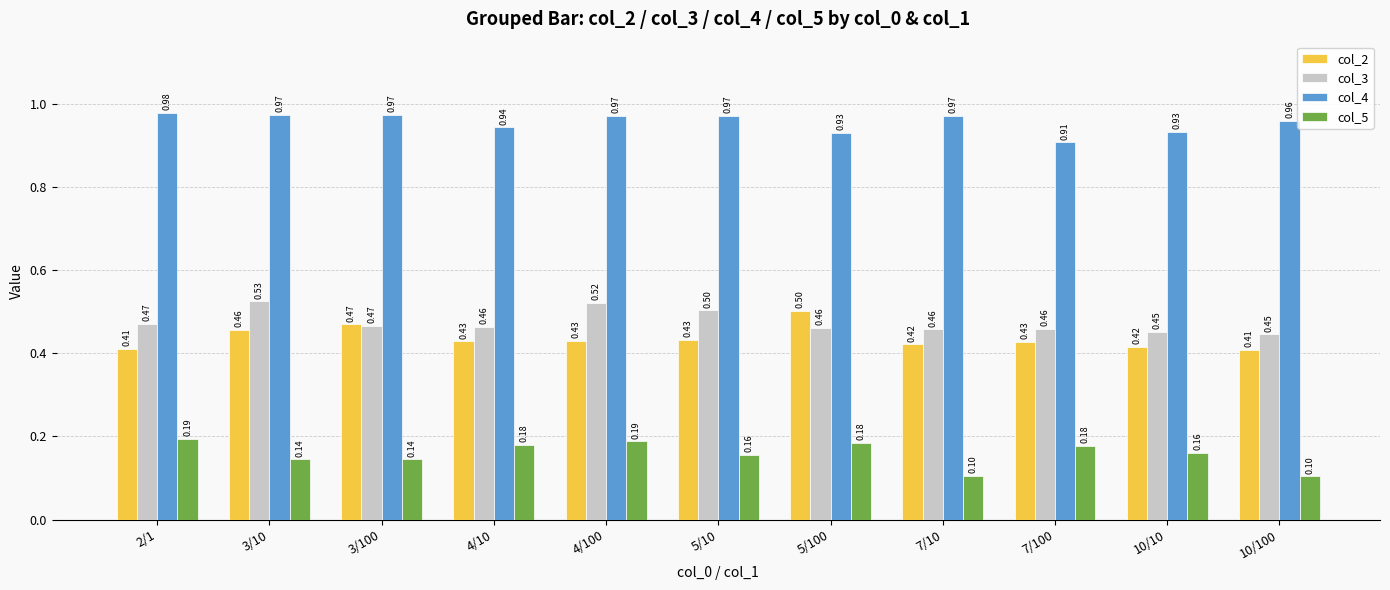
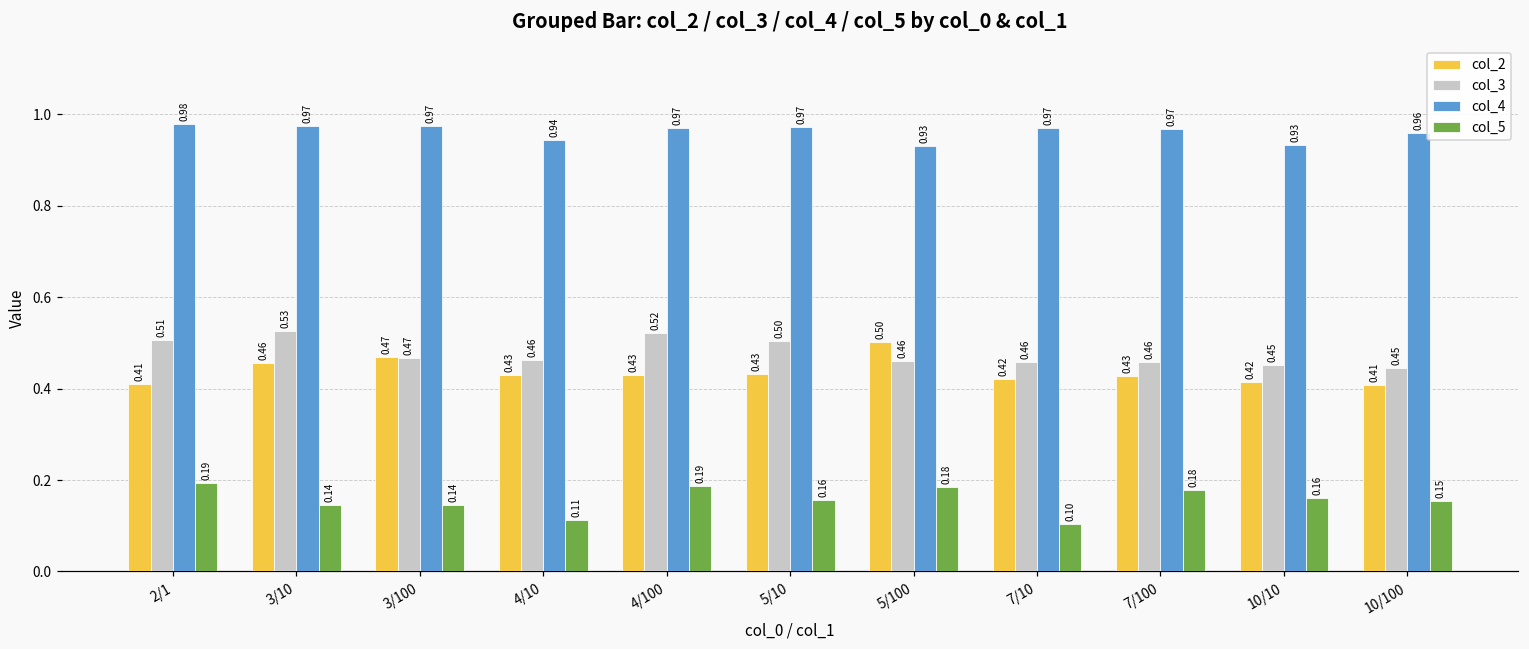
  {
    "col_2": {
      "2/1": 0.41,
      "3/10": 0.46,
      "3/100": 0.47,
      "4/10": 0.43,
      "4/100": 0.43,
      "5/10": 0.43,
      "5/100": 0.50,
      "7/10": 0.42,
      "7/100": 0.43,
      "10/10": 0.42,
      "10/100": 0.41
    },
    "col_3": {
-     "2/1": 0.47,
+     "2/1": 0.51,
      "3/10": 0.53,
      "3/100": 0.47,
      "4/10": 0.46,
      "4/100": 0.52,
      "5/10": 0.50,
      "5/100": 0.46,
      "7/10": 0.46,
      "7/100": 0.46,
      "10/10": 0.45,
      "10/100": 0.45
    },
    "col_4": {
      "2/1": 0.98,
      "3/10": 0.97,
      "3/100": 0.97,
      "4/10": 0.94,
      "4/100": 0.97,
      "5/10": 0.97,
      "5/100": 0.93,
      "7/10": 0.97,
-     "7/100": 0.91,
+     "7/100": 0.97,
      "10/10": 0.93,
      "10/100": 0.96
    },
    "col_5": {
      "2/1": 0.19,
      "3/10": 0.14,
      "3/100": 0.14,
-     "4/10": 0.18,
+     "4/10": 0.11,
      "4/100": 0.19,
      "5/10": 0.16,
      "5/100": 0.18,
      "7/10": 0.10,
      "7/100": 0.18,
      "10/10": 0.16,
-     "10/100": 0.10
+     "10/100": 0.15
    }
  }
